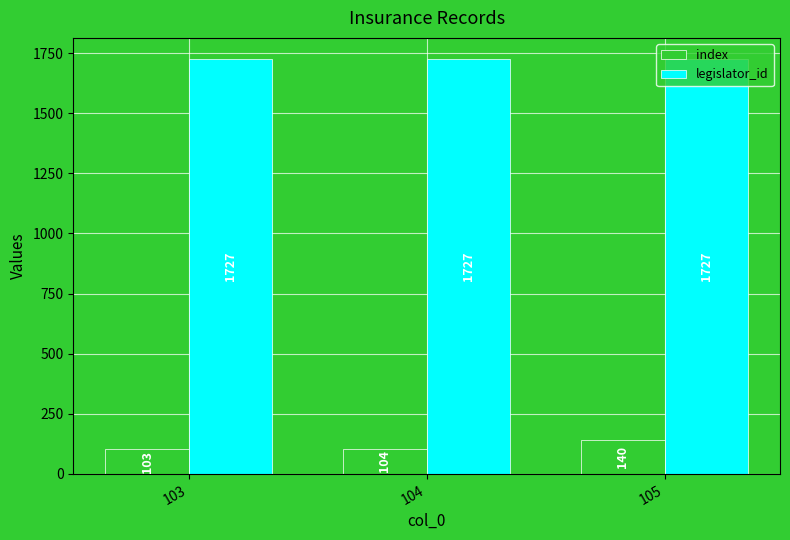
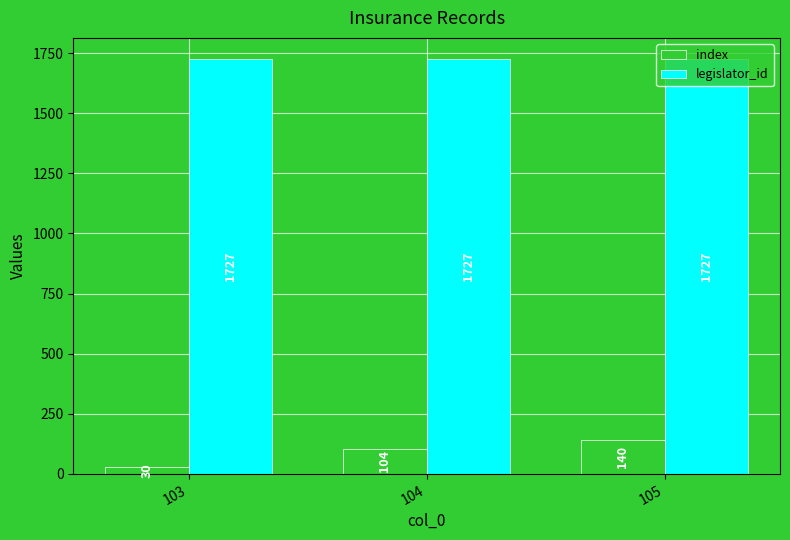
  {
    "index": {
-     "103": 103,
+     "103": 30,
      "104": 104,
      "105": 140
    },
    "legislator_id": {
      "103": 1727,
      "104": 1727
    }
  }
